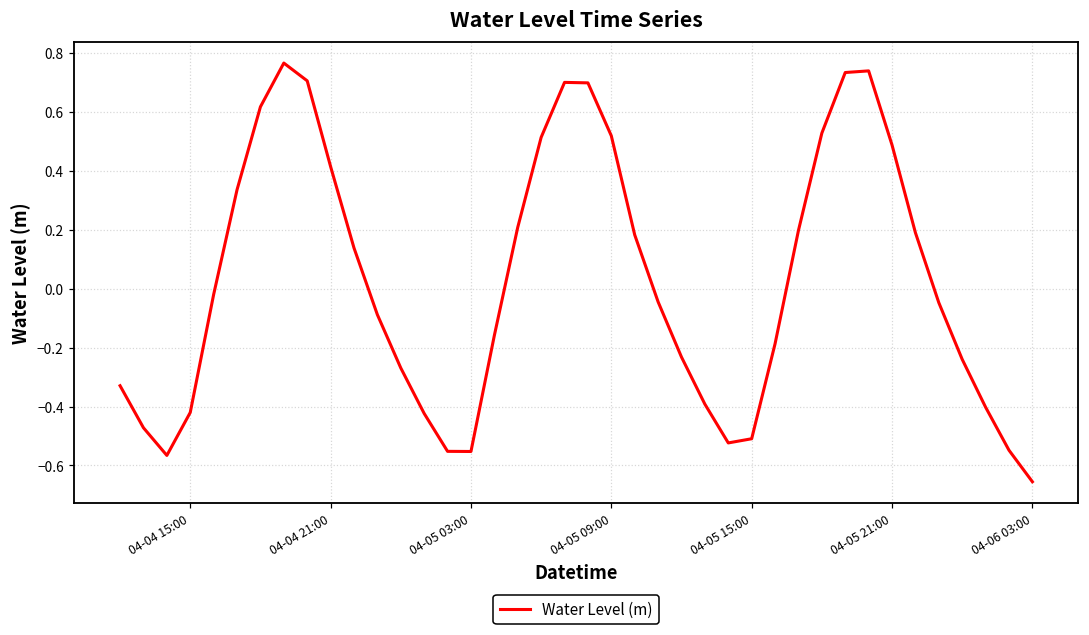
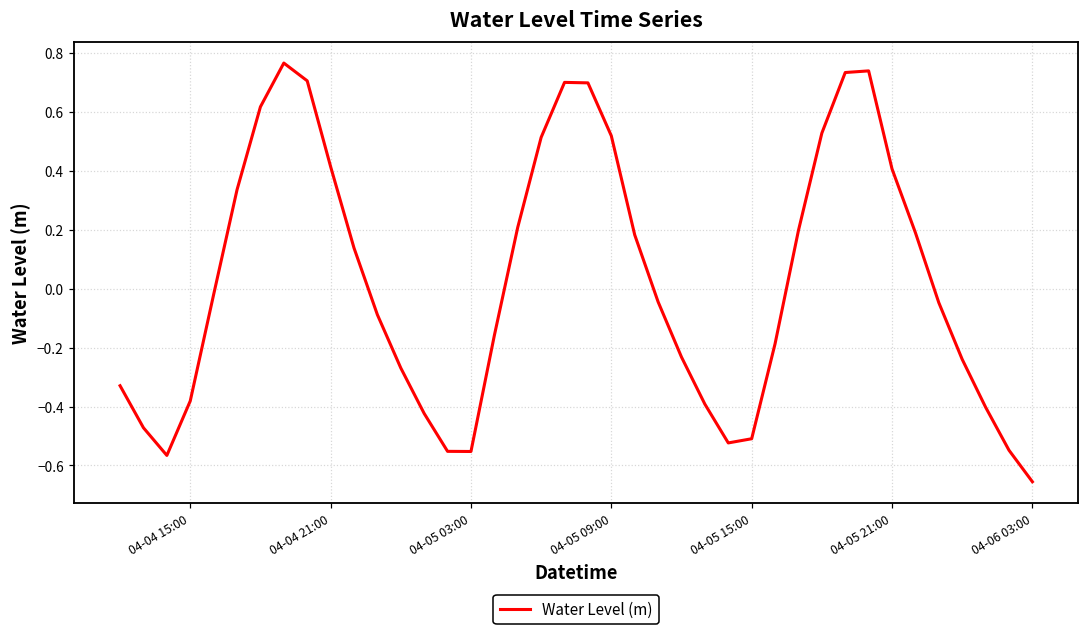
  {
-   "04-04 15:00": -0.42,
+   "04-04 15:00": -0.38,
    "04-04 21:00": 0.41,
    "04-05 03:00": -0.55,
    "04-05 09:00": 0.52,
    "04-05 15:00": -0.51,
-   "04-05 21:00": 0.49,
+   "04-05 21:00": 0.41,
    "04-06 03:00": -0.66
  }
